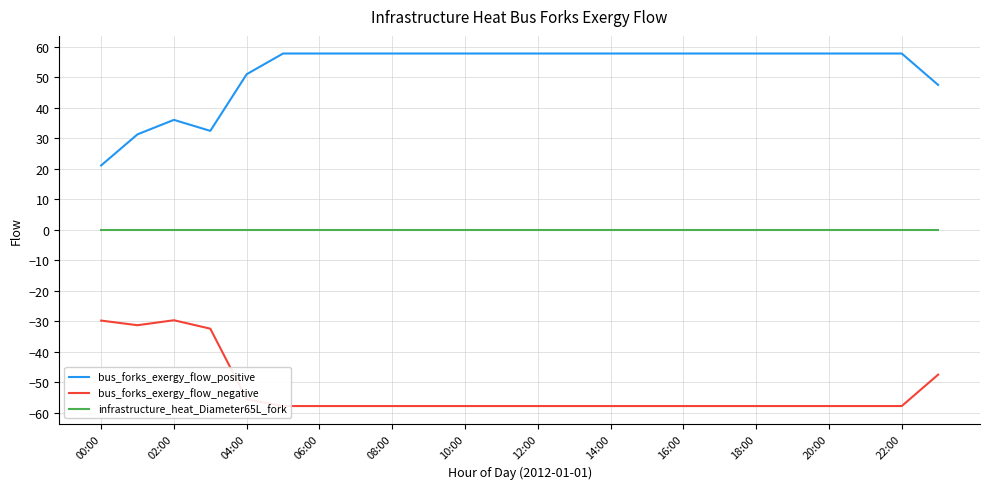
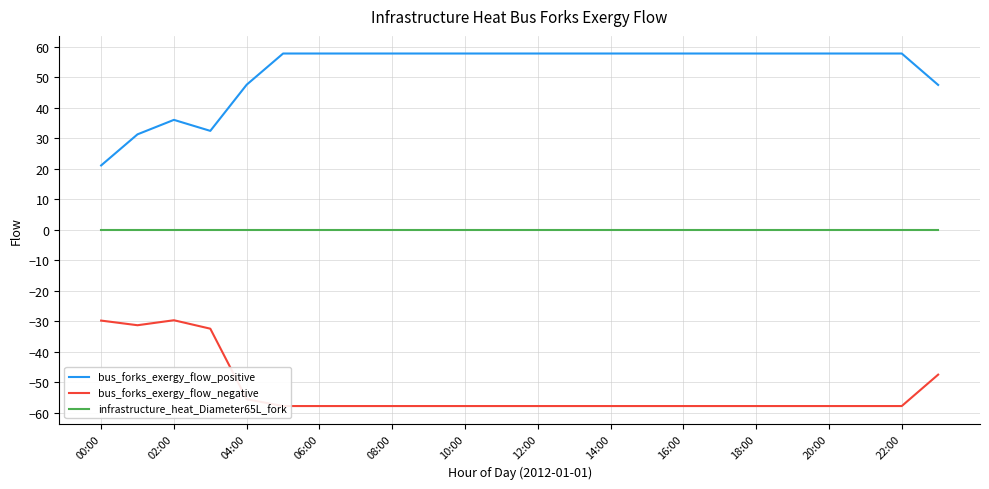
  {
    "bus_forks_exergy_flow_positive": {
      "00:00": 21,
      "02:00": 36,
-     "04:00": 51,
+     "04:00": 48,
      "06:00": 58,
      "08:00": 58,
      "10:00": 58,
      "12:00": 58,
      "14:00": 58,
      "16:00": 58,
      "18:00": 58,
      "20:00": 58,
      "22:00": 58
    },
    "bus_forks_exergy_flow_negative": {
      "00:00": -30,
      "02:00": -30,
      "06:00": -58,
      "08:00": -58,
      "10:00": -58,
      "12:00": -58,
      "14:00": -58,
      "16:00": -58,
      "18:00": -58,
      "20:00": -58,
      "22:00": -58
    },
    "infrastructure_heat_Diameter65L_fork": {
      "00:00": 0,
      "02:00": 0,
      "04:00": 0,
      "06:00": 0,
      "08:00": 0,
      "10:00": 0,
      "12:00": 0,
      "14:00": 0,
      "16:00": 0,
      "18:00": 0,
      "20:00": 0,
      "22:00": 0
    }
  }
